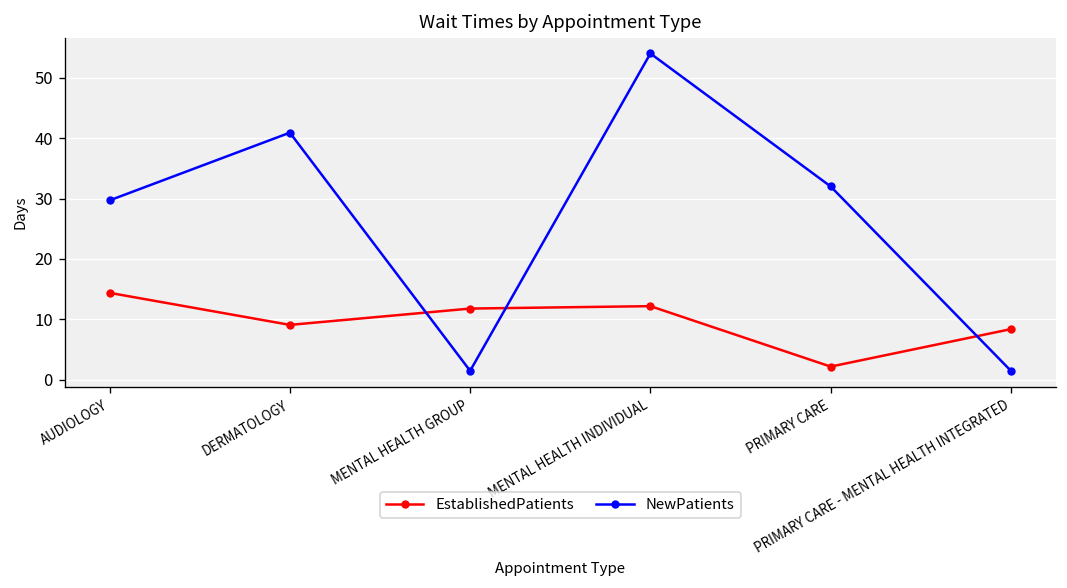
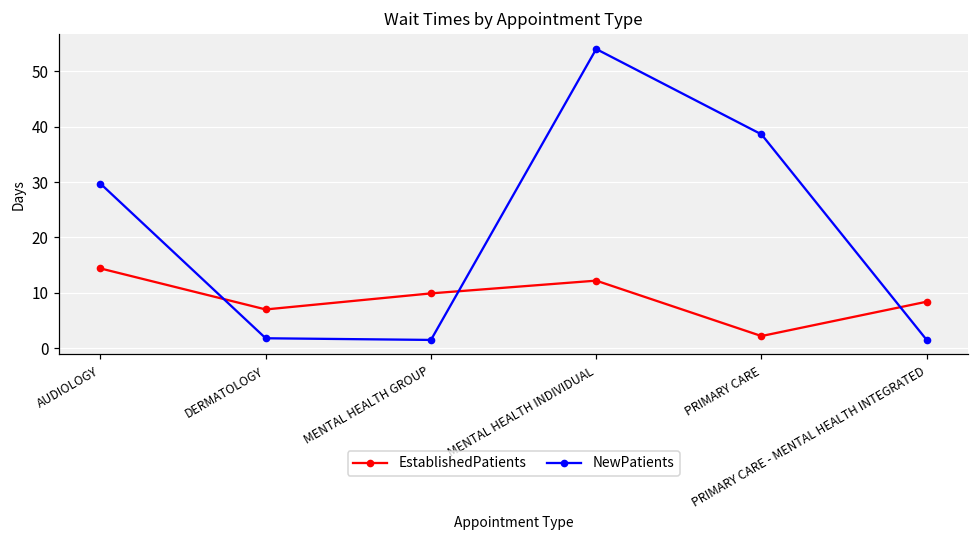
  {
    "EstablishedPatients": {
      "AUDIOLOGY": 14,
-     "DERMATOLOGY": 9,
-     "MENTAL HEALTH GROUP": 12,
+     "DERMATOLOGY": 7,
+     "MENTAL HEALTH GROUP": 10,
      "MENTAL HEALTH INDIVIDUAL": 12,
      "PRIMARY CARE": 2,
      "PRIMARY CARE - MENTAL HEALTH INTEGRATED": 8
    },
    "NewPatients": {
      "AUDIOLOGY": 30,
-     "DERMATOLOGY": 41,
+     "DERMATOLOGY": 2,
      "MENTAL HEALTH GROUP": 2,
      "MENTAL HEALTH INDIVIDUAL": 54,
-     "PRIMARY CARE": 32,
+     "PRIMARY CARE": 39,
      "PRIMARY CARE - MENTAL HEALTH INTEGRATED": 2
    }
  }
